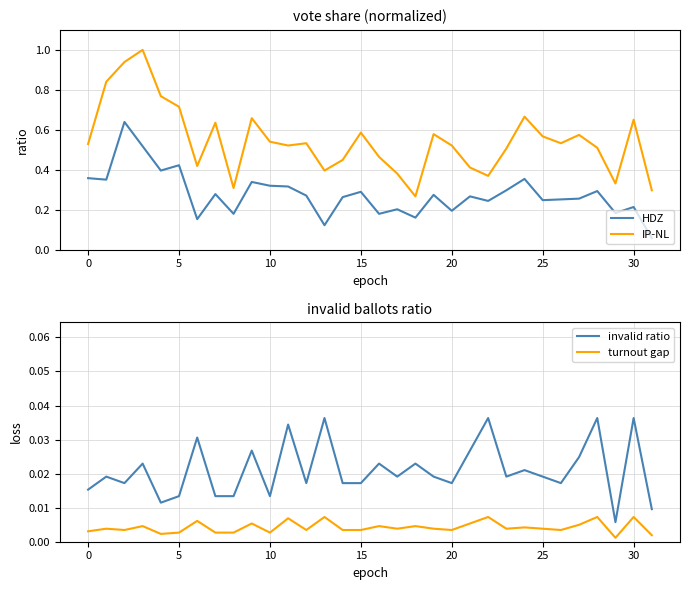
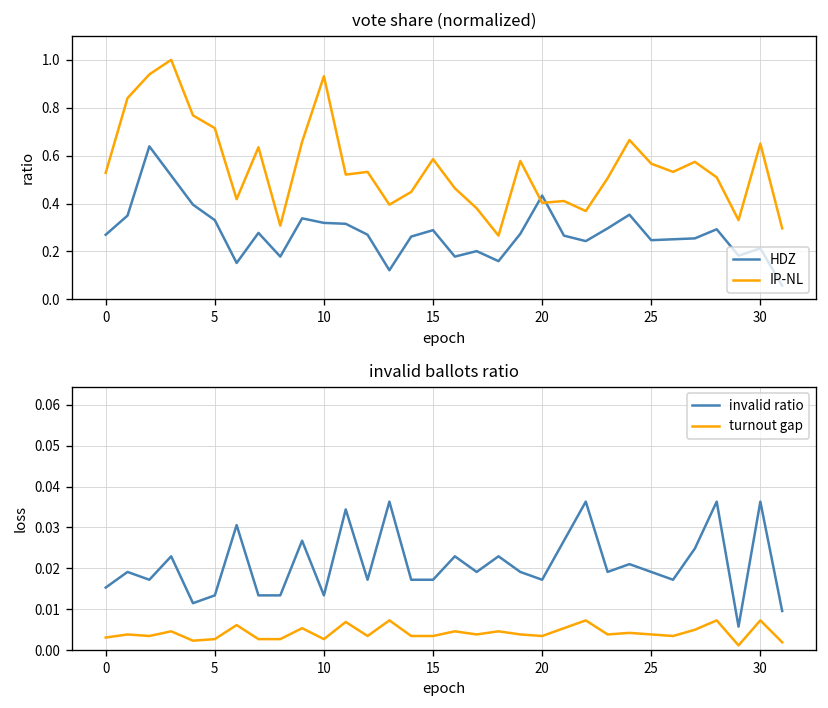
  {
    "vote share (normalized)": {
      "HDZ": {
-       "0": 0.36,
-       "5": 0.42,
+       "0": 0.27,
+       "5": 0.33,
        "10": 0.32,
        "15": 0.29,
-       "20": 0.19,
+       "20": 0.43,
        "25": 0.25,
        "30": 0.21
      },
      "IP-NL": {
        "0": 0.53,
        "5": 0.71,
-       "10": 0.54,
+       "10": 0.93,
        "15": 0.59,
-       "20": 0.52,
+       "20": 0.40,
        "25": 0.57,
        "30": 0.65
      }
    },
    "invalid ballots ratio": {
      "invalid ratio": {
        "0": 0.015,
        "5": 0.013,
        "10": 0.013,
        "15": 0.017,
        "20": 0.017,
        "25": 0.019,
        "30": 0.036
      },
      "turnout gap": {
        "0": 0.003,
        "5": 0.003,
        "10": 0.003,
        "15": 0.003,
        "20": 0.003,
        "25": 0.004,
        "30": 0.007
      }
    }
  }
